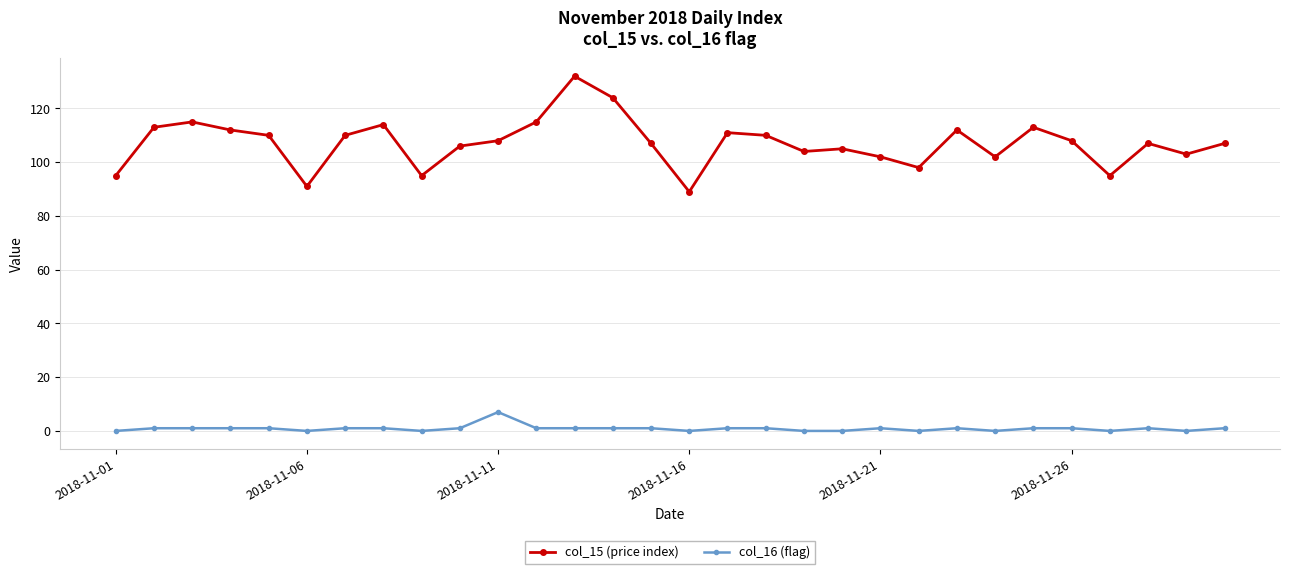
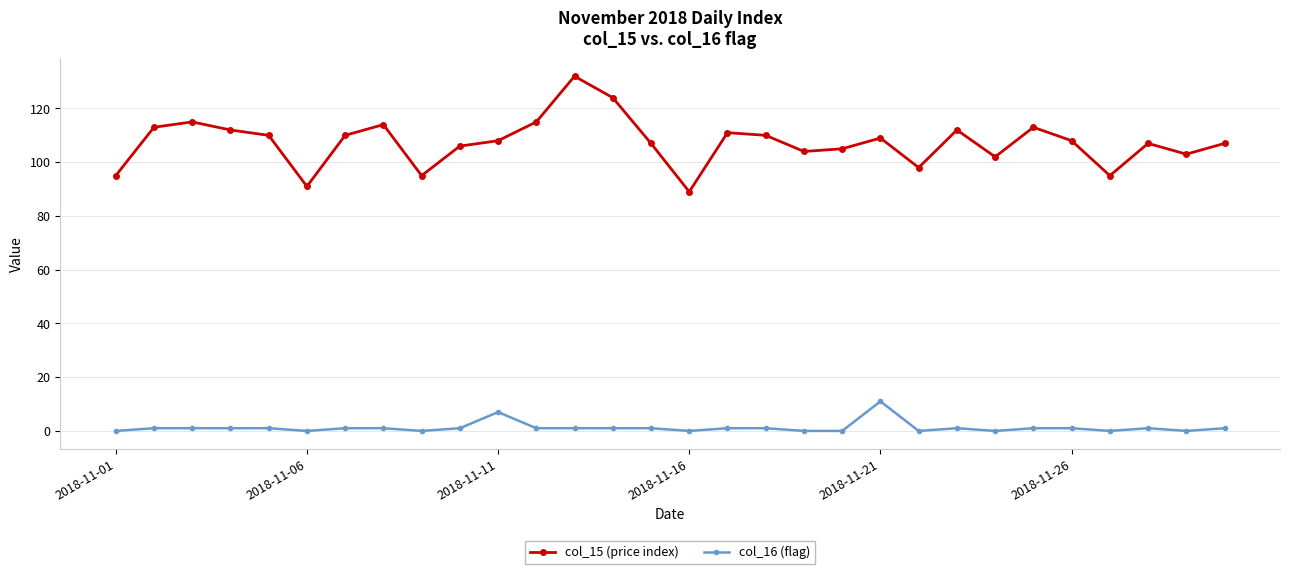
  {
    "col_15 (price index)": {
      "2018-11-01": 95,
      "2018-11-06": 91,
      "2018-11-11": 108,
      "2018-11-16": 89,
-     "2018-11-21": 102,
+     "2018-11-21": 109,
      "2018-11-26": 108
    },
    "col_16 (flag)": {
      "2018-11-01": 0,
      "2018-11-06": 0,
      "2018-11-11": 7,
      "2018-11-16": 0,
-     "2018-11-21": 1,
+     "2018-11-21": 11,
      "2018-11-26": 1
    }
  }
